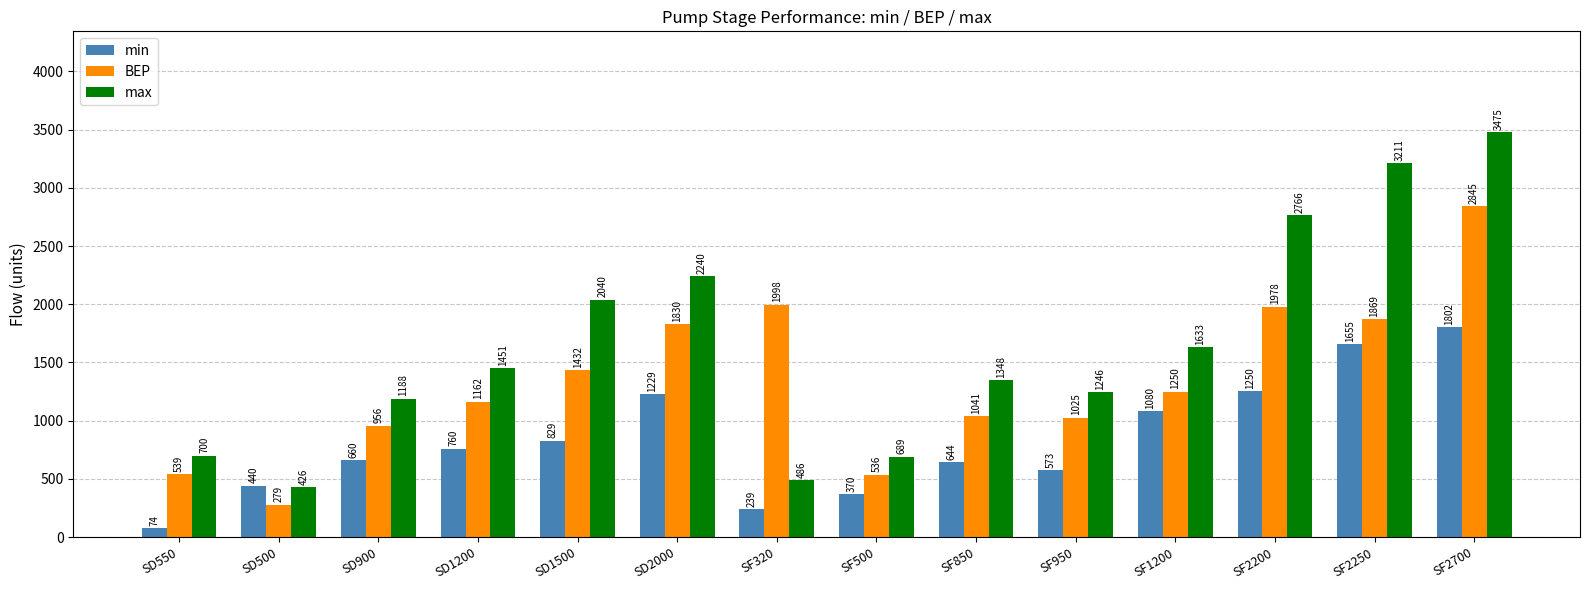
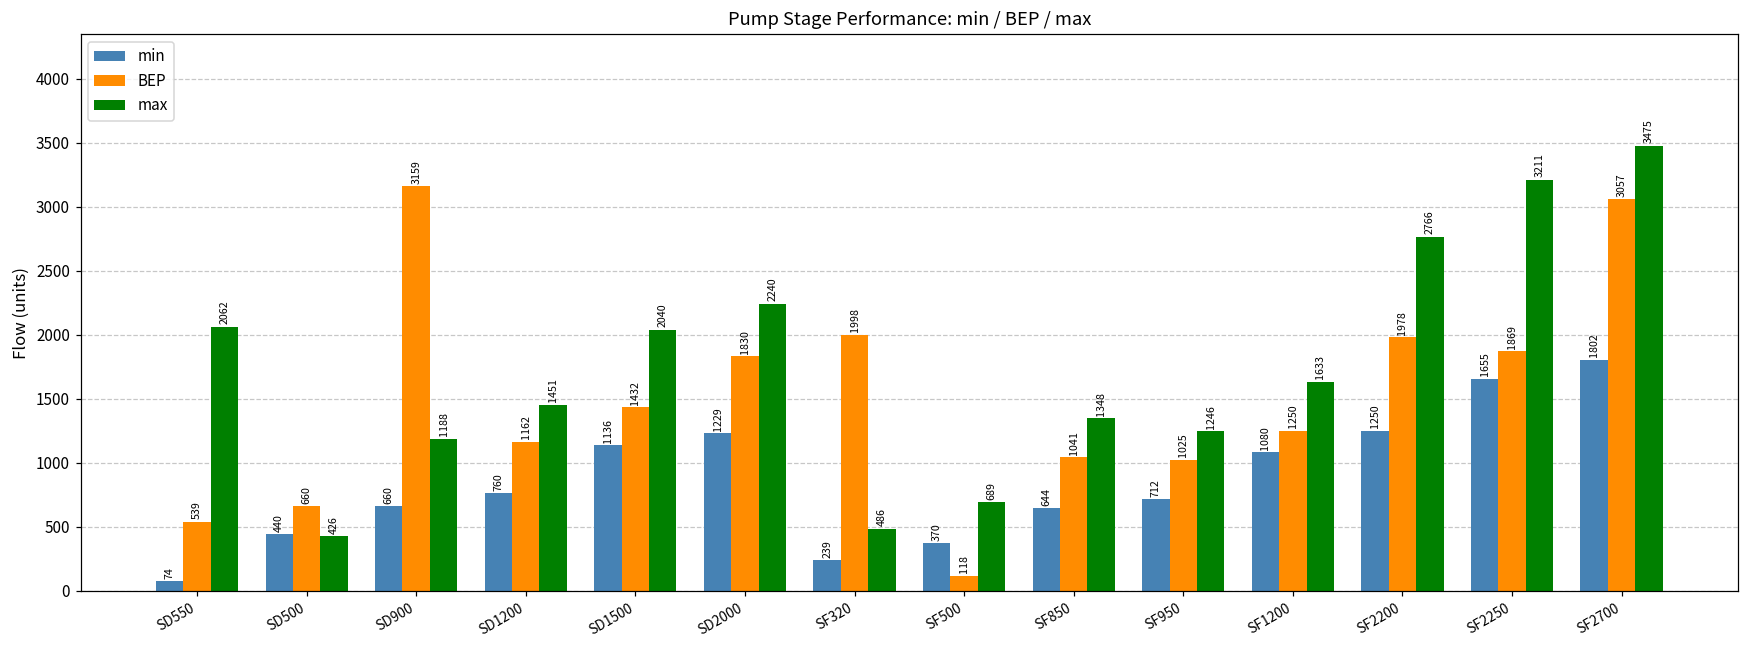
  {
    "min": {
      "SD550": 74,
      "SD500": 440,
      "SD900": 660,
      "SD1200": 760,
-     "SD1500": 829,
+     "SD1500": 1136,
      "SD2000": 1229,
      "SF320": 239,
      "SF500": 370,
      "SF850": 644,
-     "SF950": 573,
+     "SF950": 712,
      "SF1200": 1080,
      "SF2200": 1250,
      "SF2250": 1655,
      "SF2700": 1802
    },
    "BEP": {
      "SD550": 539,
-     "SD500": 279,
-     "SD900": 956,
+     "SD500": 660,
+     "SD900": 3159,
      "SD1200": 1162,
      "SD1500": 1432,
      "SD2000": 1830,
      "SF320": 1998,
-     "SF500": 536,
+     "SF500": 118,
      "SF850": 1041,
      "SF950": 1025,
      "SF1200": 1250,
      "SF2200": 1978,
      "SF2250": 1869,
-     "SF2700": 2845
+     "SF2700": 3057
    },
    "max": {
-     "SD550": 700,
+     "SD550": 2062,
      "SD500": 426,
      "SD900": 1188,
      "SD1200": 1451,
      "SD1500": 2040,
      "SD2000": 2240,
      "SF320": 486,
      "SF500": 689,
      "SF850": 1348,
      "SF950": 1246,
      "SF1200": 1633,
      "SF2200": 2766,
      "SF2250": 3211,
      "SF2700": 3475
    }
  }
